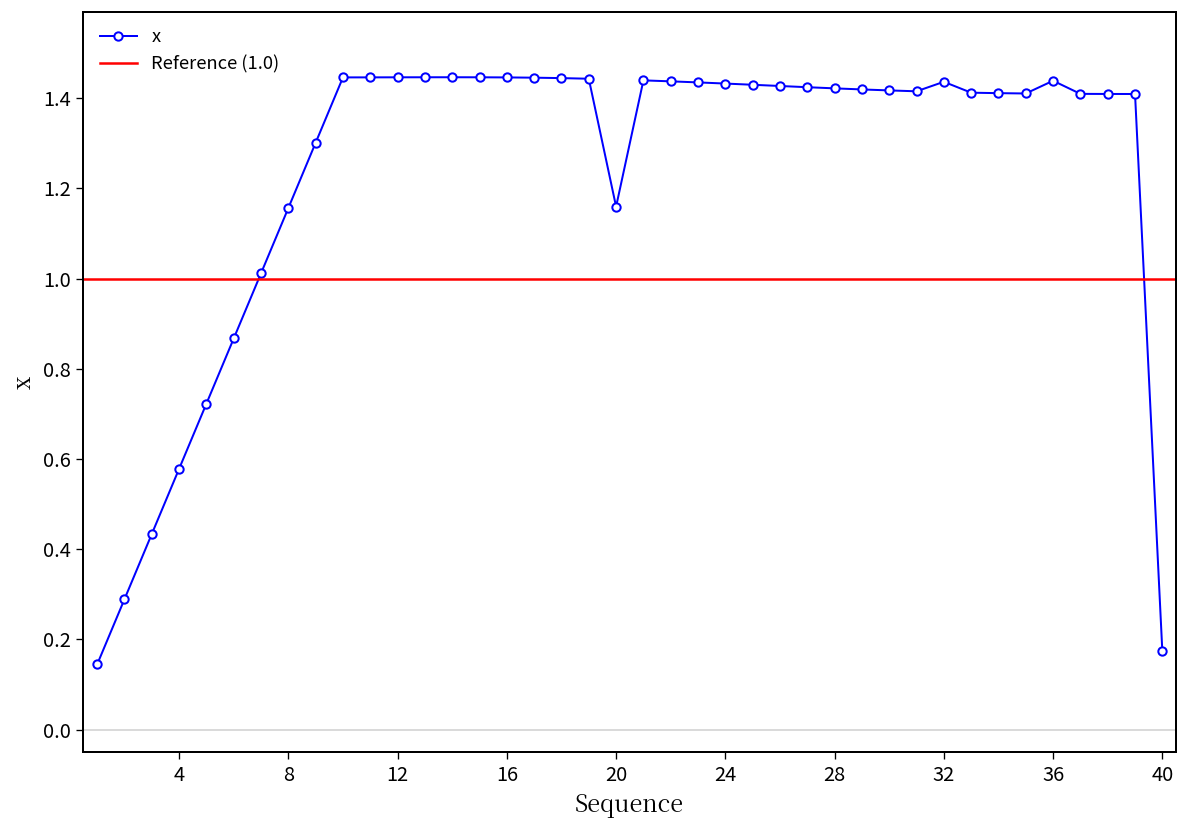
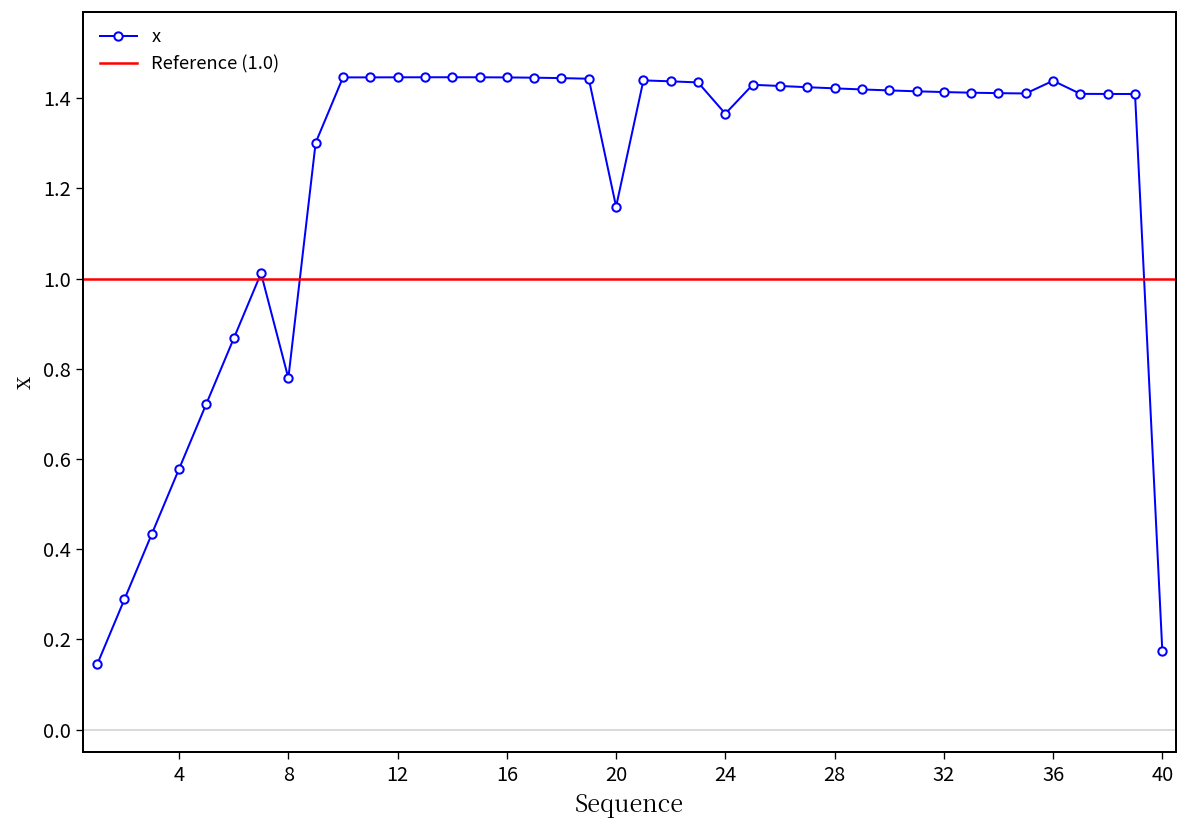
  {
    "4": 0.58,
-   "8": 1.16,
+   "8": 0.78,
    "12": 1.45,
    "16": 1.45,
    "20": 1.16,
-   "24": 1.43,
+   "24": 1.37,
    "28": 1.42,
-   "32": 1.44,
+   "32": 1.41,
    "36": 1.44,
    "40": 0.17
  }
